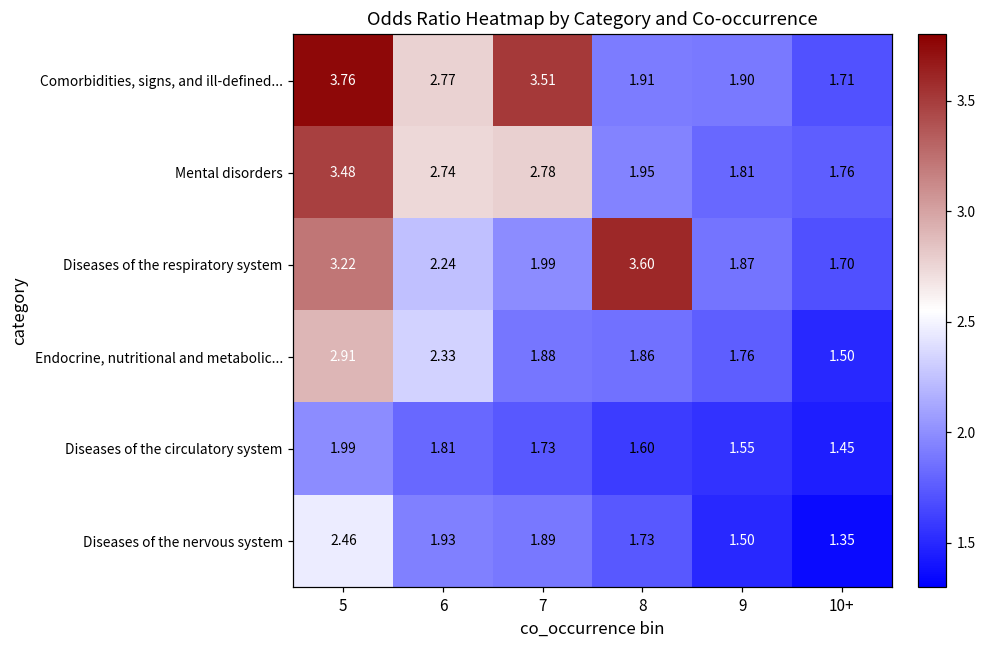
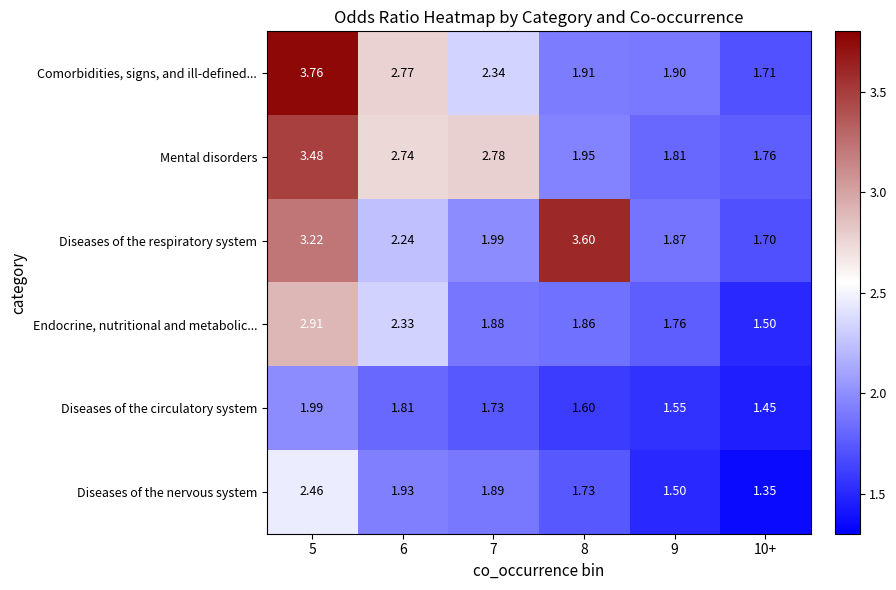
  {
    "Comorbidities, signs, and ill-defined...": {
      "5": 3.76,
      "6": 2.77,
-     "7": 3.51,
+     "7": 2.34,
      "8": 1.91,
      "9": 1.90,
      "10+": 1.71
    },
    "Mental disorders": {
      "5": 3.48,
      "6": 2.74,
      "7": 2.78,
      "8": 1.95,
      "9": 1.81,
      "10+": 1.76
    },
    "Diseases of the respiratory system": {
      "5": 3.22,
      "6": 2.24,
      "7": 1.99,
      "8": 3.60,
      "9": 1.87,
      "10+": 1.70
    },
    "Endocrine, nutritional and metabolic...": {
      "5": 2.91,
      "6": 2.33,
      "7": 1.88,
      "8": 1.86,
      "9": 1.76,
      "10+": 1.50
    },
    "Diseases of the circulatory system": {
      "5": 1.99,
      "6": 1.81,
      "7": 1.73,
      "8": 1.60,
      "9": 1.55,
      "10+": 1.45
    },
    "Diseases of the nervous system": {
      "5": 2.46,
      "6": 1.93,
      "7": 1.89,
      "8": 1.73,
      "9": 1.50,
      "10+": 1.35
    }
  }
